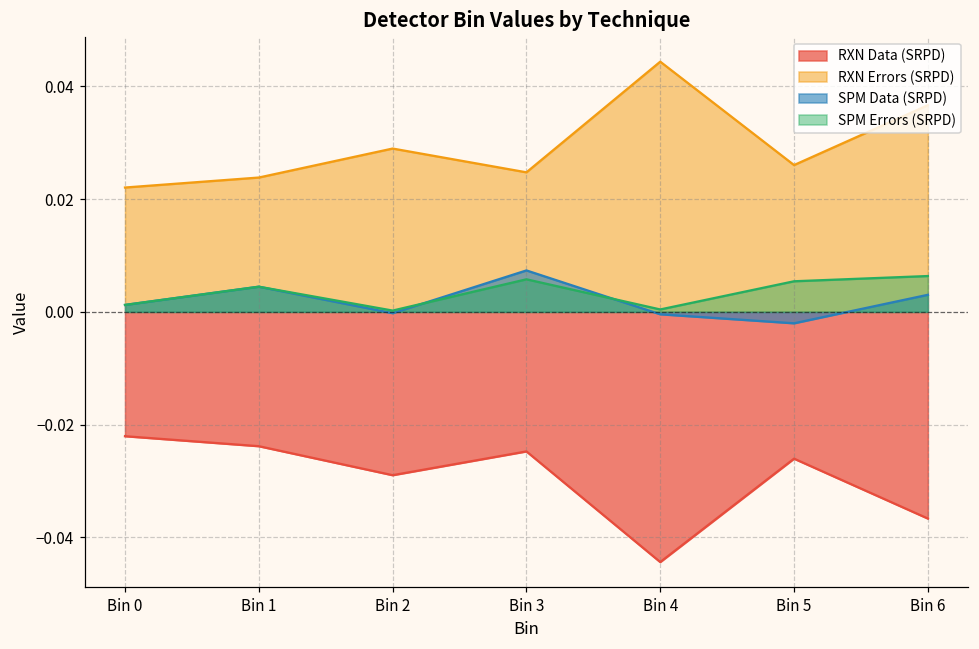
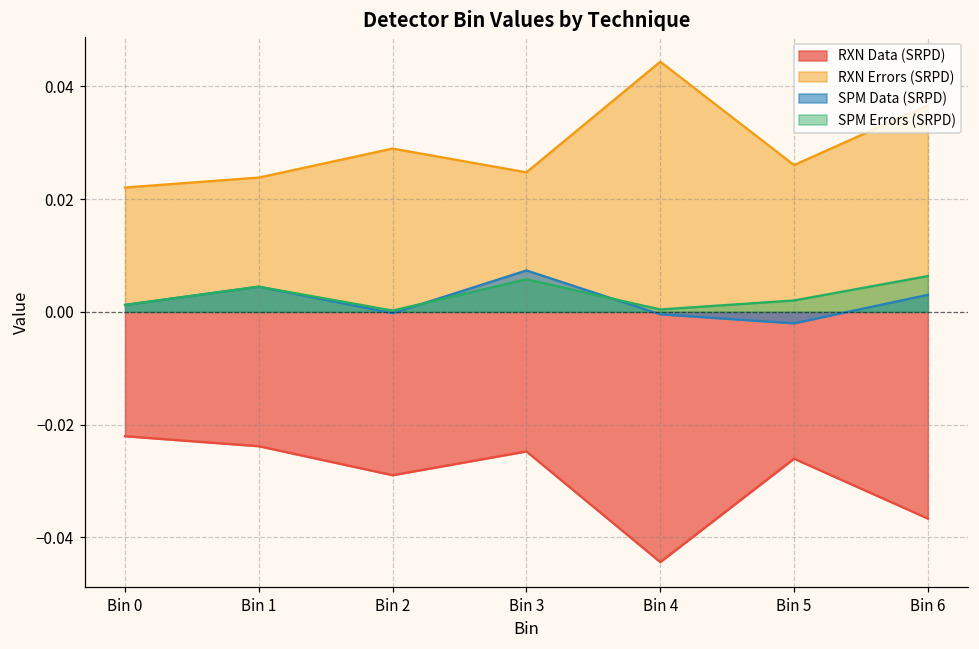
  {
    "RXN Errors (SRPD)": {
      "Bin 0": 0.022,
      "Bin 1": 0.024,
      "Bin 2": 0.029,
      "Bin 3": 0.025,
      "Bin 4": 0.044,
      "Bin 5": 0.026
    },
    "SPM Errors (SRPD)": {
      "Bin 3": 0.006,
-     "Bin 5": 0.005,
+     "Bin 5": 0.002,
      "Bin 6": 0.006
    }
  }
